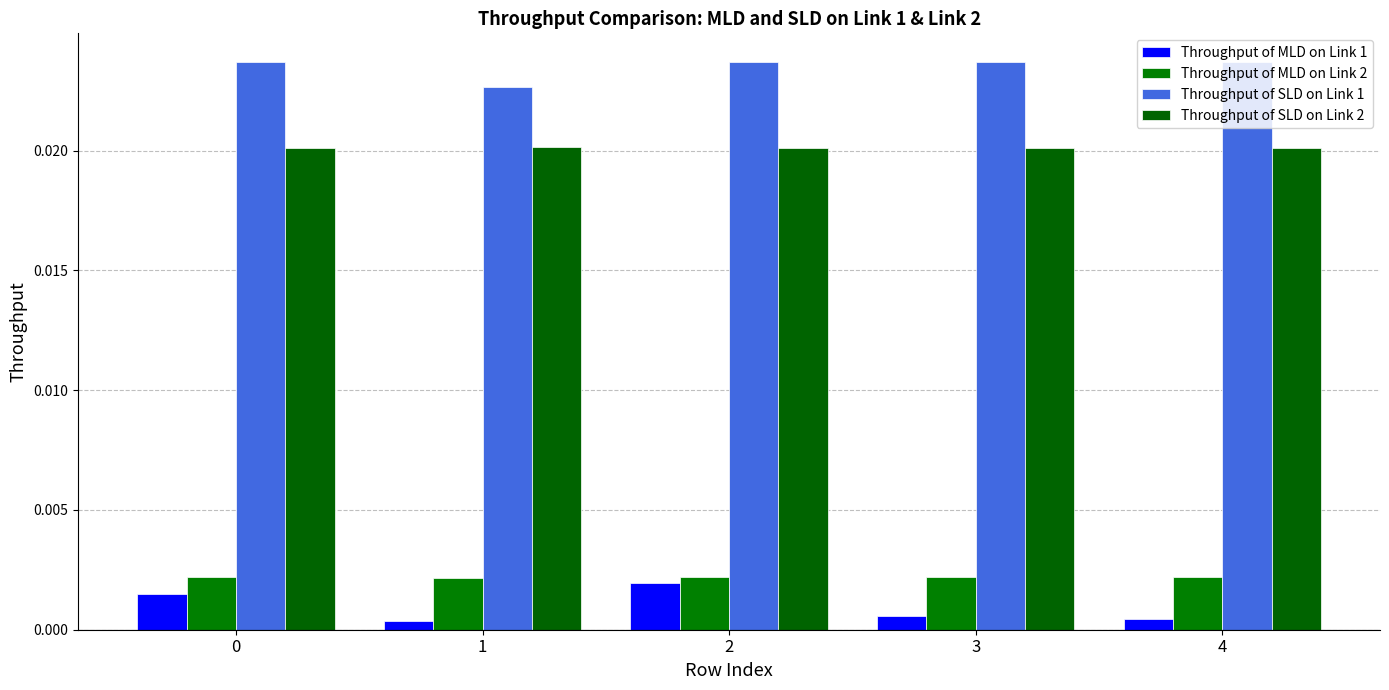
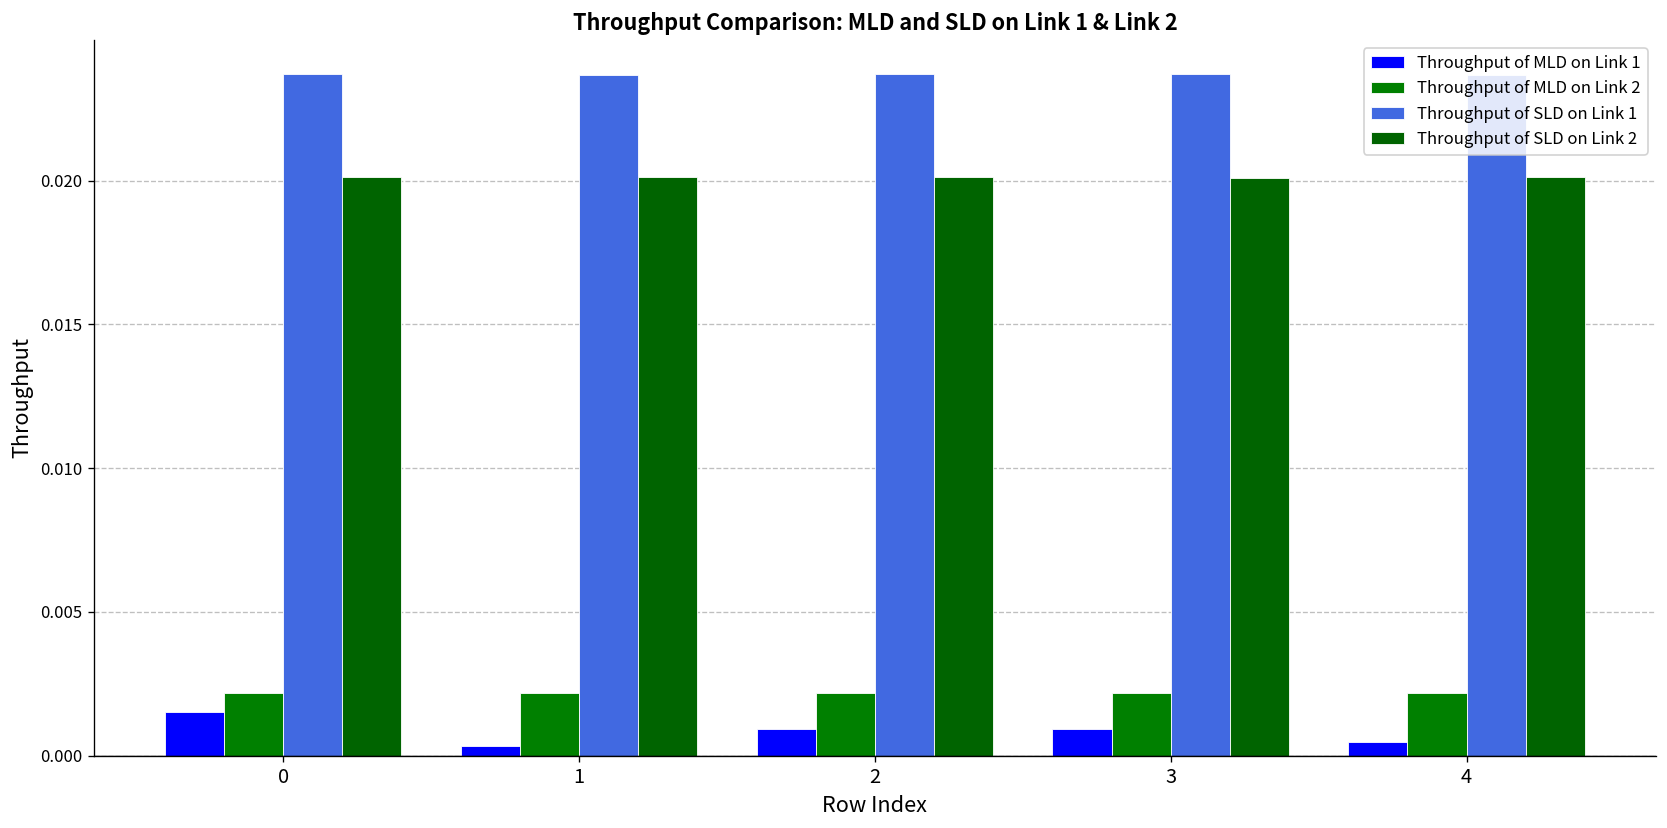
  {
    "Throughput of MLD on Link 1": {
      "0": 0.0015,
      "1": 0.0003,
-     "2": 0.0020,
-     "3": 0.0006,
+     "2": 0.0009,
+     "3": 0.0009,
      "4": 0.0005
    },
    "Throughput of SLD on Link 1": {
      "0": 0.0237,
-     "1": 0.0227,
+     "1": 0.0237,
      "2": 0.0237,
      "3": 0.0237
    }
  }
